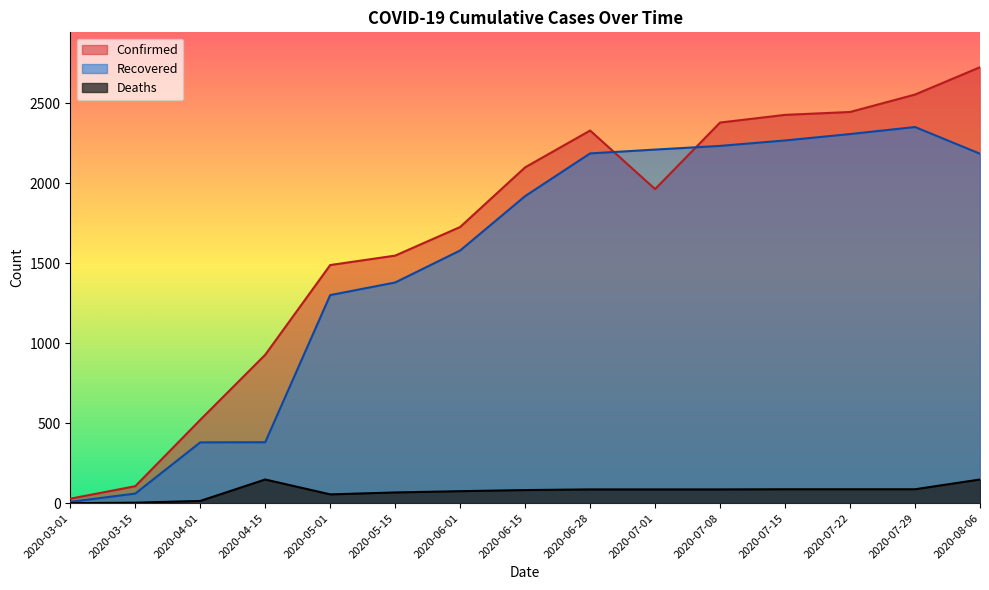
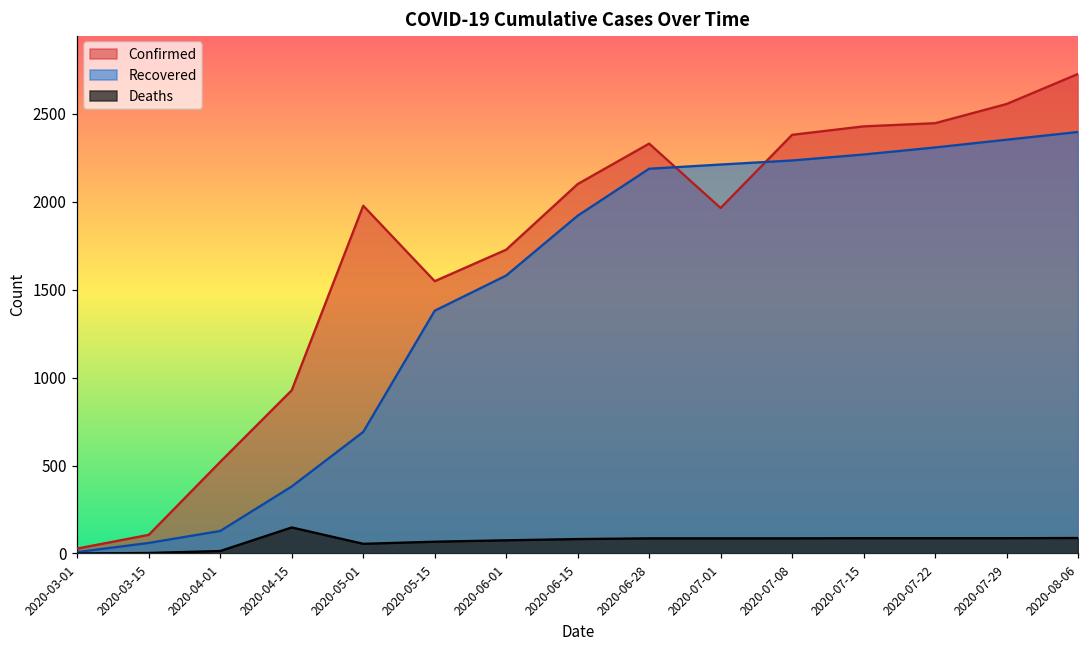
  {
    "Confirmed": {
      "2020-03-01": 30,
      "2020-03-15": 110,
      "2020-04-01": 520,
      "2020-04-15": 930,
-     "2020-05-01": 1490,
+     "2020-05-01": 1980,
      "2020-05-15": 1550,
      "2020-06-01": 1730,
      "2020-06-15": 2100,
      "2020-06-28": 2330,
      "2020-07-01": 1960,
      "2020-07-08": 2380,
      "2020-07-15": 2430,
      "2020-07-22": 2450,
      "2020-07-29": 2560,
      "2020-08-06": 2730
    },
    "Recovered": {
      "2020-03-15": 60,
-     "2020-04-01": 380,
+     "2020-04-01": 130,
      "2020-04-15": 380,
-     "2020-05-01": 1300,
+     "2020-05-01": 690,
      "2020-05-15": 1380,
      "2020-06-01": 1580,
      "2020-06-15": 1920,
      "2020-06-28": 2190,
      "2020-07-01": 2210,
      "2020-07-08": 2230,
      "2020-07-15": 2270,
      "2020-07-22": 2310,
      "2020-07-29": 2350,
-     "2020-08-06": 2190
+     "2020-08-06": 2400
    },
    "Deaths": {
      "2020-03-15": 0,
      "2020-04-01": 10,
      "2020-04-15": 150,
      "2020-05-01": 60,
      "2020-05-15": 70,
      "2020-06-01": 80,
      "2020-06-15": 80,
      "2020-06-28": 90,
      "2020-07-01": 90,
      "2020-07-08": 90,
      "2020-07-15": 90,
      "2020-07-22": 90,
      "2020-07-29": 90,
-     "2020-08-06": 150
+     "2020-08-06": 90
    }
  }
